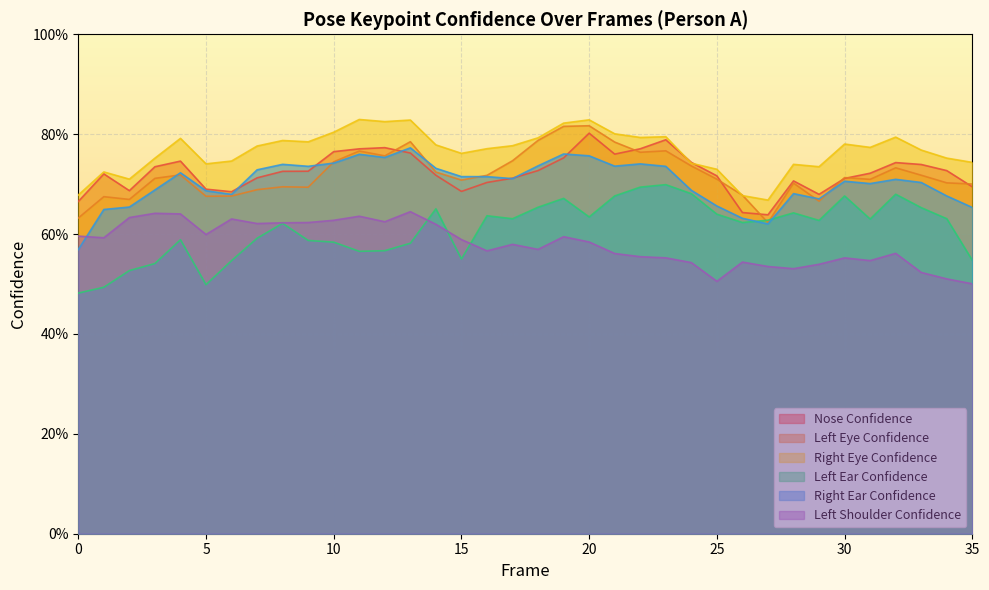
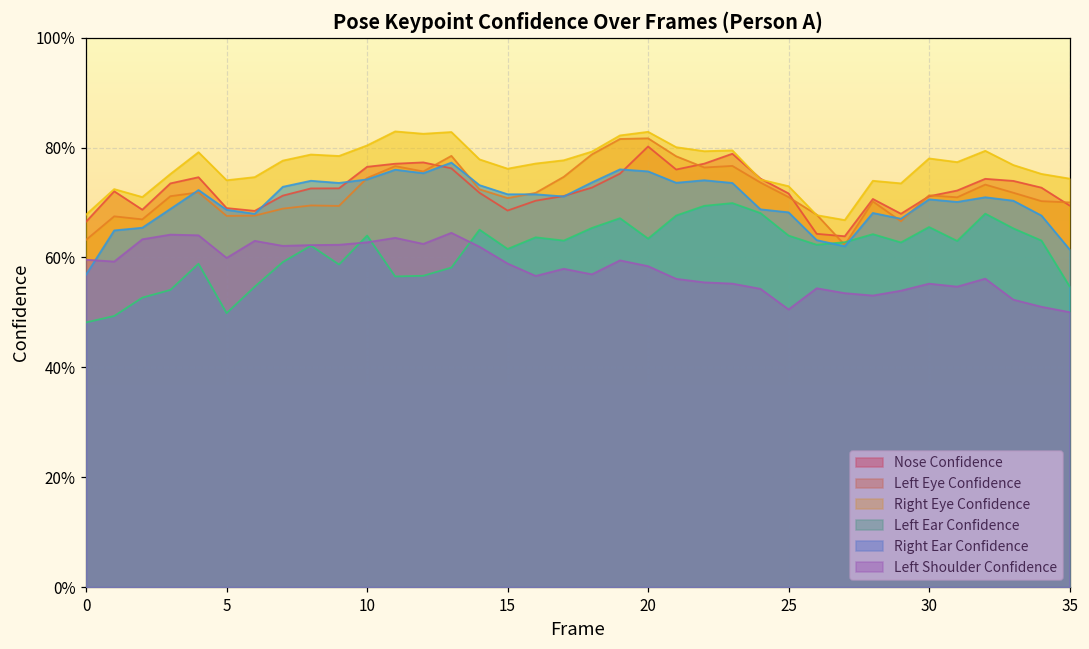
  {
    "Left Ear Confidence": {
      "0": "48%",
      "5": "50%",
-     "10": "58%",
-     "15": "55%",
+     "10": "64%",
+     "15": "62%",
      "20": "63%",
      "25": "64%",
-     "30": "68%",
+     "30": "66%",
      "35": "55%"
    },
    "Right Ear Confidence": {
      "0": "57%",
      "15": "72%",
      "20": "76%",
-     "25": "66%",
+     "25": "68%",
      "30": "71%",
-     "35": "65%"
+     "35": "61%"
    },
    "Left Shoulder Confidence": {
      "0": "60%",
      "5": "60%",
      "10": "63%",
      "15": "59%",
      "20": "58%",
      "25": "51%",
      "30": "55%",
      "35": "50%"
    }
  }
